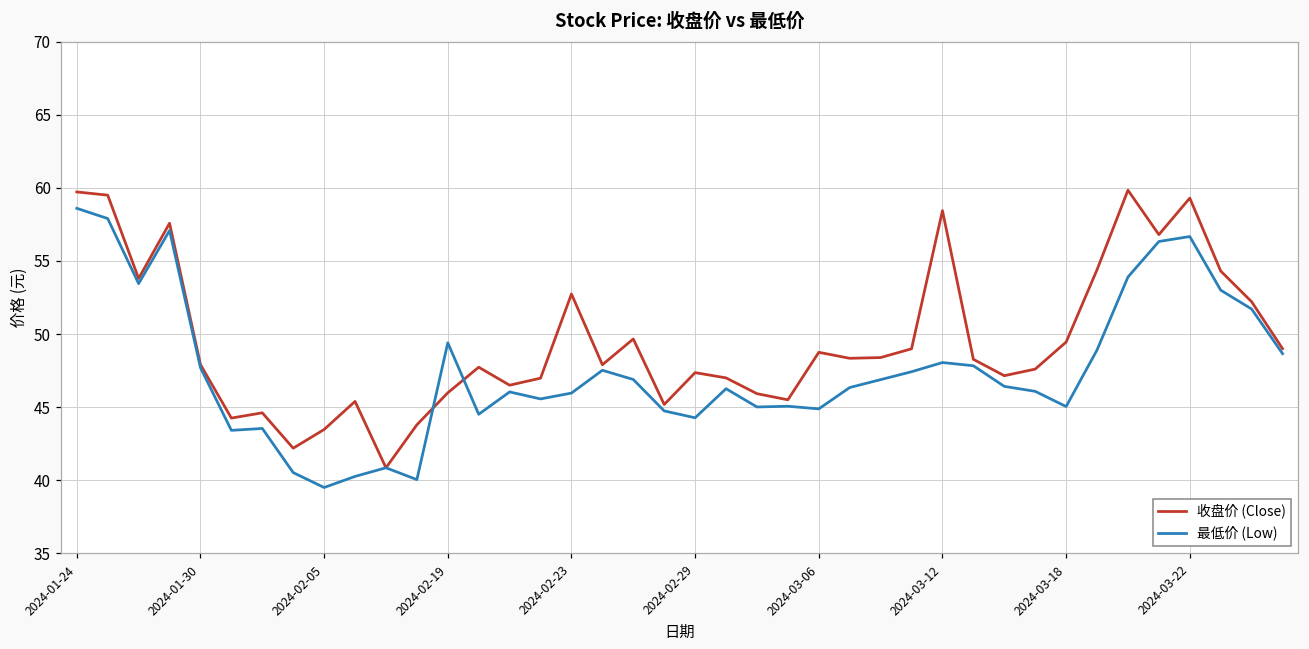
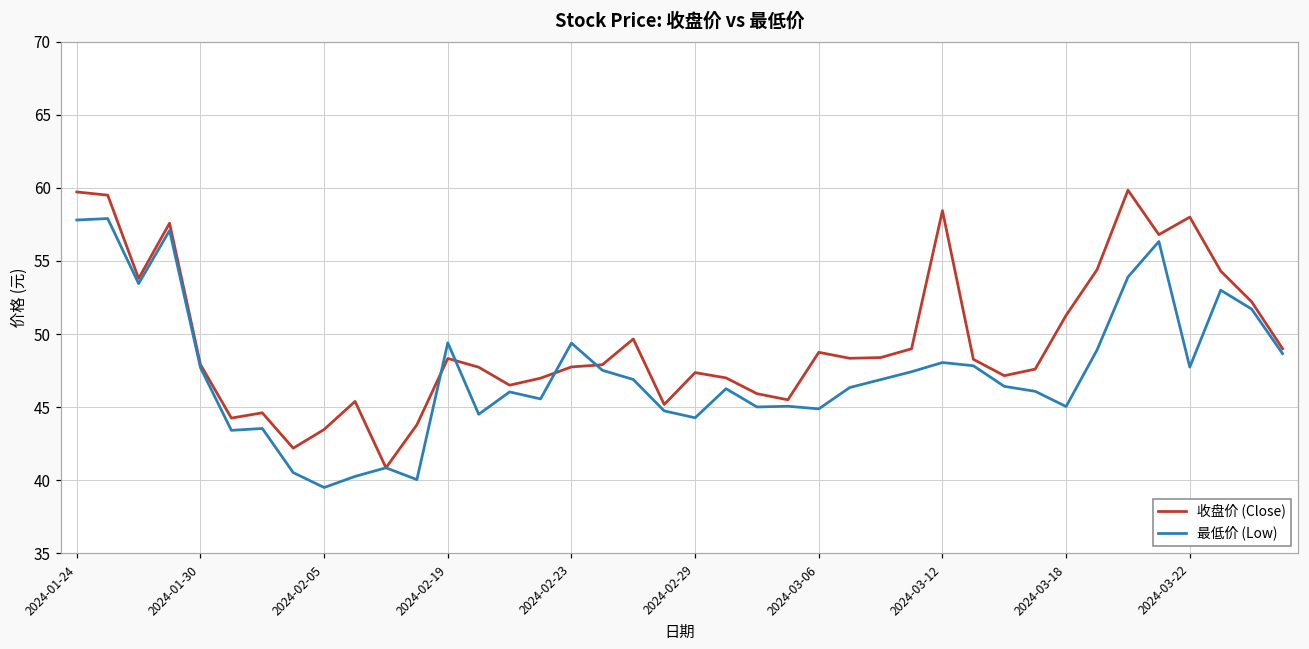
  {
    "收盘价 (Close)": {
      "2024-01-24": 59.7,
      "2024-01-30": 47.9,
      "2024-02-05": 43.5,
-     "2024-02-19": 46.0,
-     "2024-02-23": 52.7,
+     "2024-02-19": 48.3,
+     "2024-02-23": 47.8,
      "2024-02-29": 47.4,
      "2024-03-06": 48.8,
      "2024-03-12": 58.4,
-     "2024-03-18": 49.5,
-     "2024-03-22": 59.3
+     "2024-03-18": 51.3,
+     "2024-03-22": 58.0
    },
    "最低价 (Low)": {
-     "2024-01-24": 58.6,
+     "2024-01-24": 57.8,
      "2024-01-30": 47.7,
      "2024-02-05": 39.5,
      "2024-02-19": 49.4,
-     "2024-02-23": 46.0,
+     "2024-02-23": 49.4,
      "2024-02-29": 44.3,
      "2024-03-06": 44.9,
      "2024-03-12": 48.1,
      "2024-03-18": 45.0,
-     "2024-03-22": 56.7
+     "2024-03-22": 47.7
    }
  }
